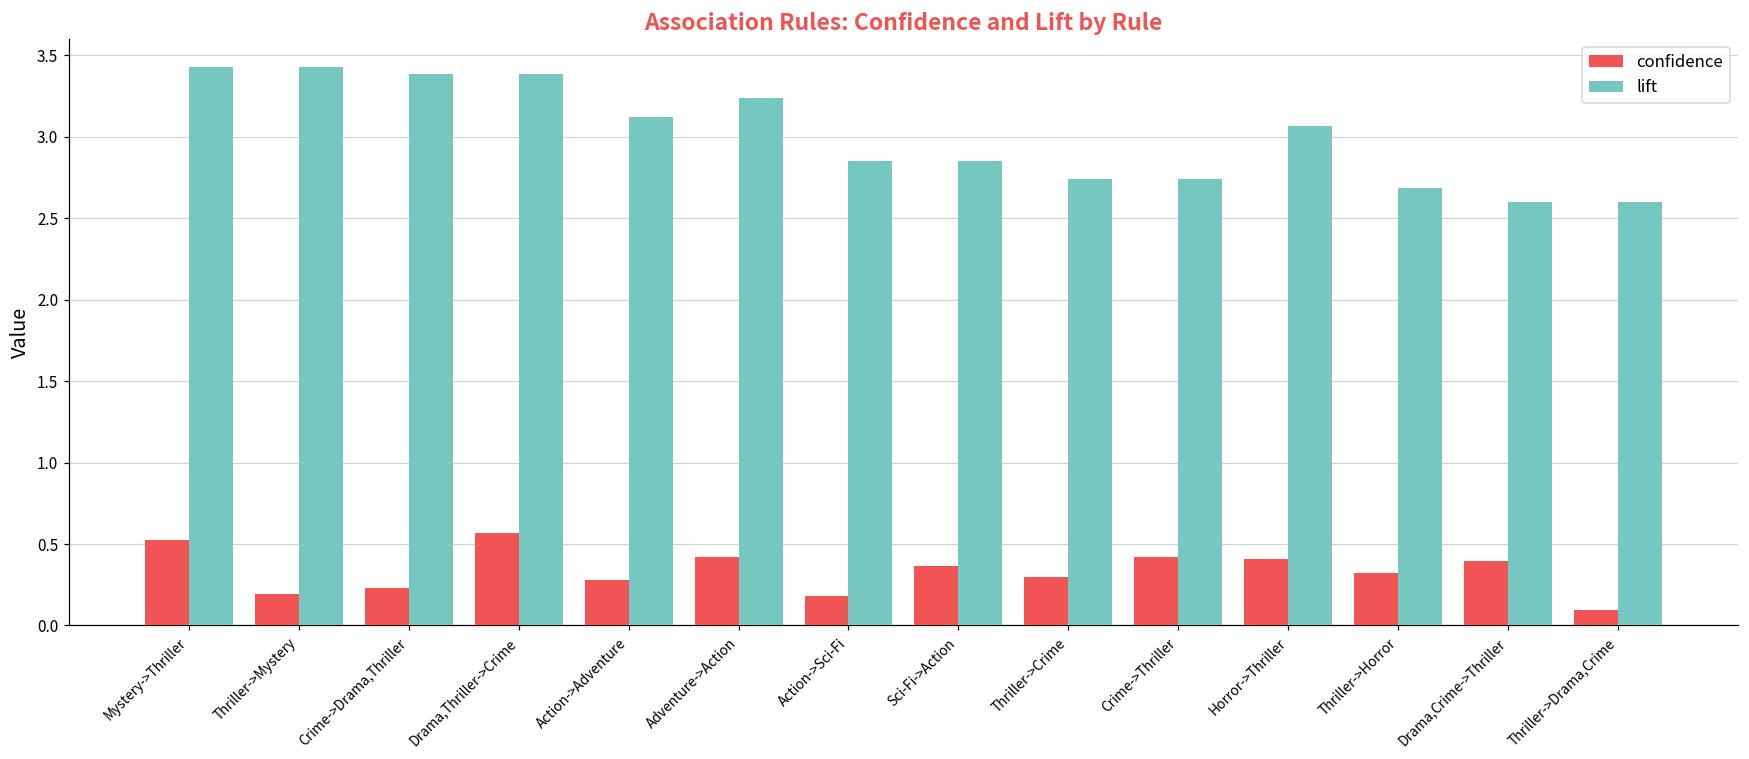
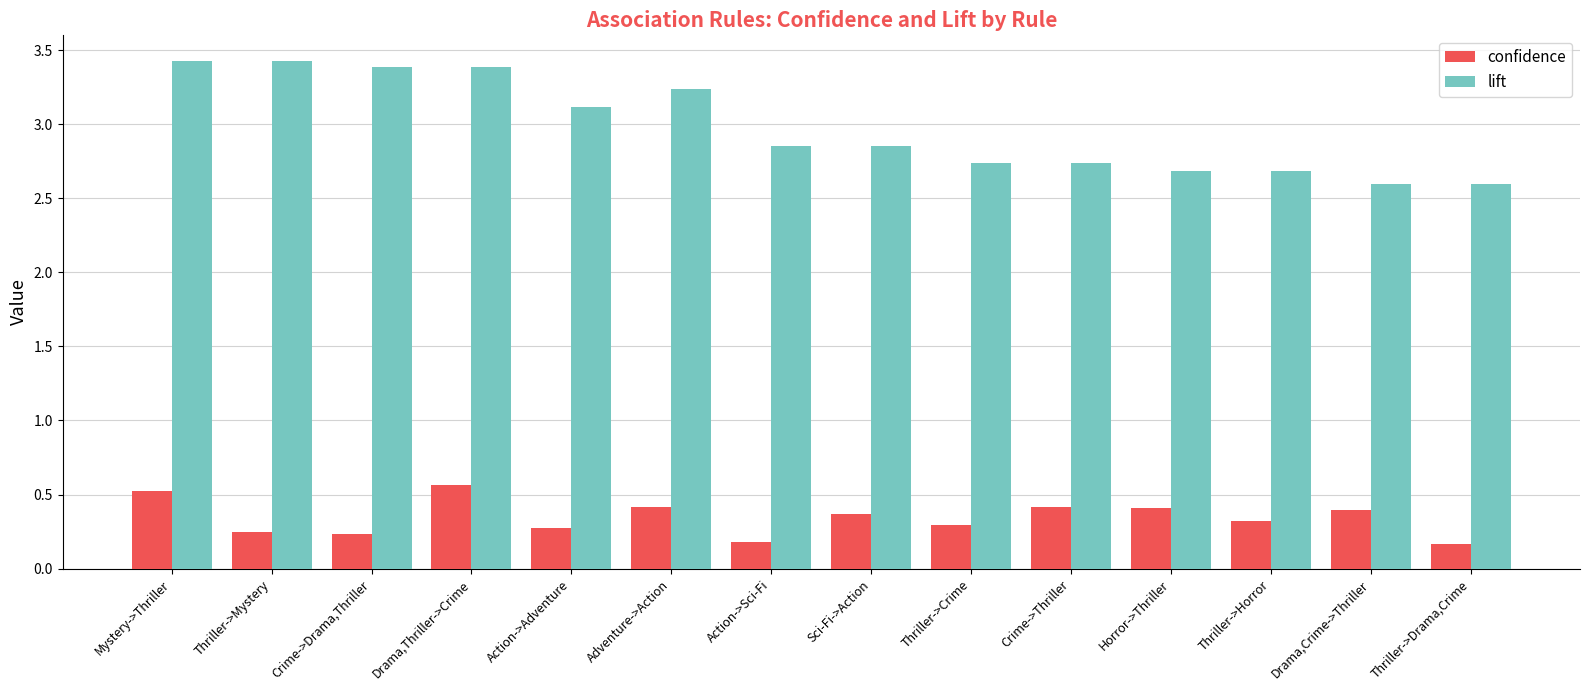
  {
    "confidence": {
      "Mystery->Thriller": 0.53,
-     "Thriller->Mystery": 0.19,
+     "Thriller->Mystery": 0.25,
      "Crime->Drama,Thriller": 0.23,
      "Drama,Thriller->Crime": 0.57,
      "Action->Adventure": 0.28,
      "Adventure->Action": 0.42,
      "Action->Sci-Fi": 0.18,
      "Sci-Fi->Action": 0.37,
      "Thriller->Crime": 0.29,
      "Crime->Thriller": 0.42,
      "Horror->Thriller": 0.41,
      "Thriller->Horror": 0.32,
      "Drama,Crime->Thriller": 0.40,
-     "Thriller->Drama,Crime": 0.10
+     "Thriller->Drama,Crime": 0.16
    },
    "lift": {
      "Mystery->Thriller": 3.43,
      "Thriller->Mystery": 3.43,
      "Crime->Drama,Thriller": 3.38,
      "Drama,Thriller->Crime": 3.38,
      "Action->Adventure": 3.12,
      "Adventure->Action": 3.23,
      "Action->Sci-Fi": 2.85,
      "Sci-Fi->Action": 2.85,
      "Thriller->Crime": 2.74,
      "Crime->Thriller": 2.74,
-     "Horror->Thriller": 3.06,
+     "Horror->Thriller": 2.68,
      "Thriller->Horror": 2.68,
      "Drama,Crime->Thriller": 2.60,
      "Thriller->Drama,Crime": 2.60
    }
  }
